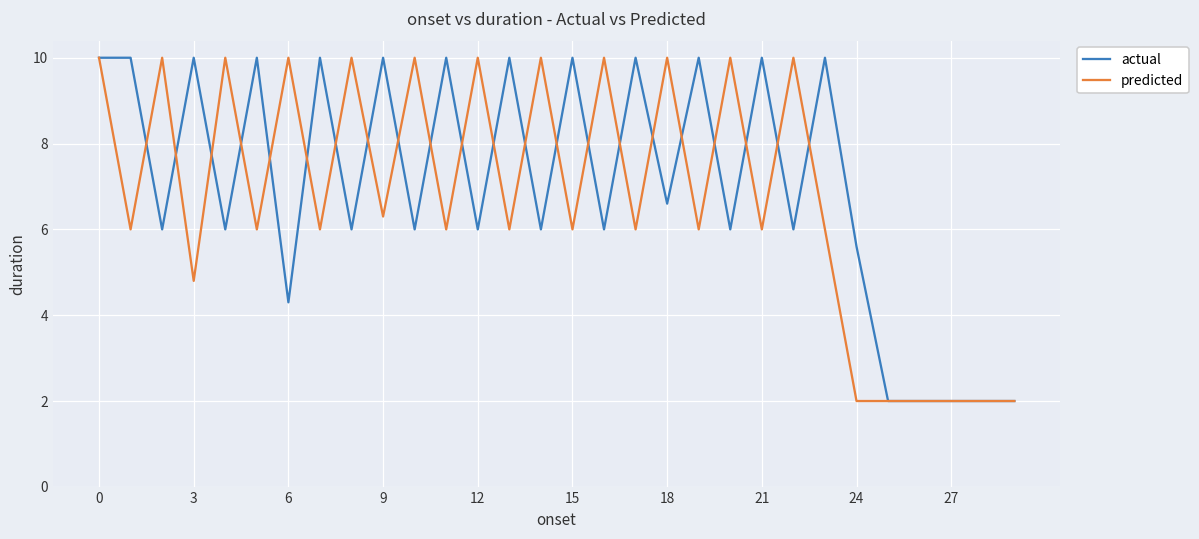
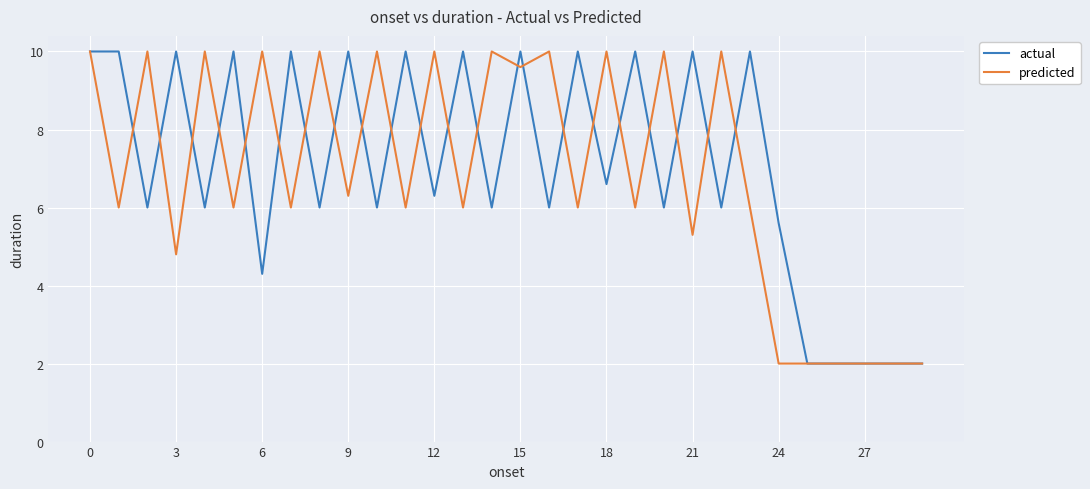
  {
    "actual": {
      "3": 10.0,
      "6": 4.3,
      "9": 10.0,
-     "12": 6.0,
+     "12": 6.3,
      "15": 10.0,
      "18": 6.6,
      "21": 10.0,
      "24": 5.6
    },
    "predicted": {
      "3": 4.8,
      "6": 10.0,
      "9": 6.3,
      "12": 10.0,
-     "15": 6.0,
+     "15": 9.6,
      "18": 10.0,
-     "21": 6.0,
+     "21": 5.3,
      "24": 2.0
    }
  }
